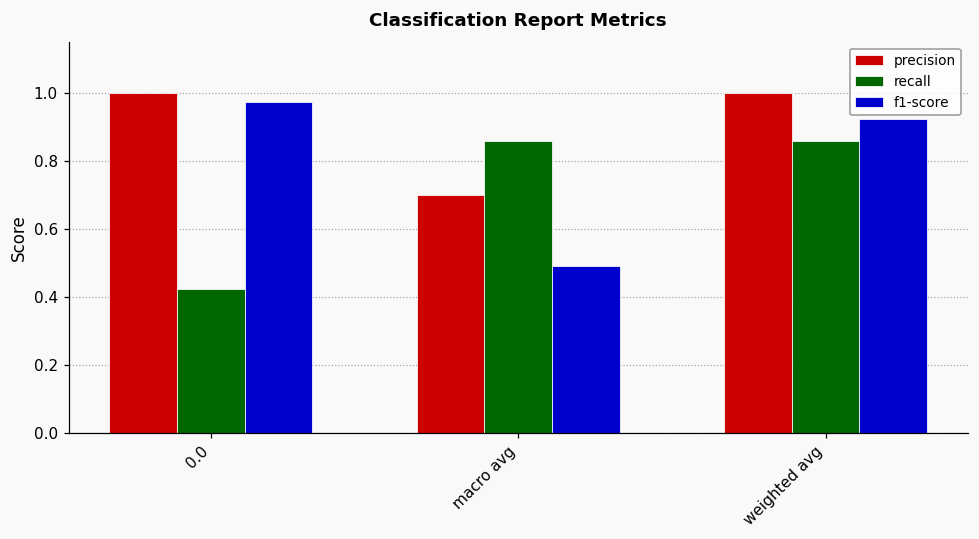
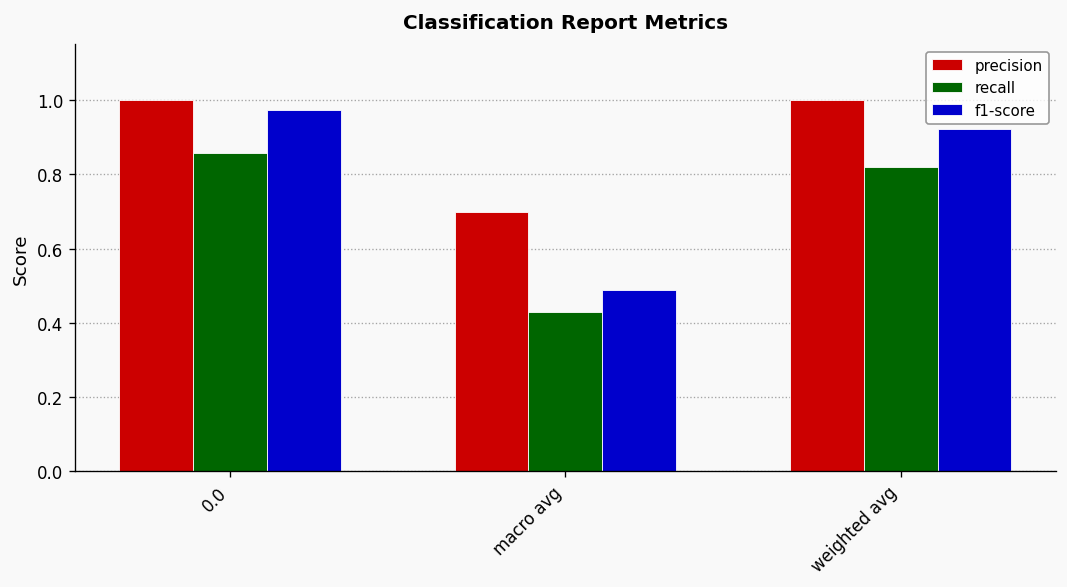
  {
    "precision": {
      "0.0": 1.00,
      "macro avg": 0.70,
      "weighted avg": 1.00
    },
    "recall": {
-     "0.0": 0.42,
-     "macro avg": 0.86,
-     "weighted avg": 0.86
+     "0.0": 0.86,
+     "macro avg": 0.43,
+     "weighted avg": 0.82
    },
    "f1-score": {
      "0.0": 0.97,
      "macro avg": 0.49,
      "weighted avg": 0.92
    }
  }
